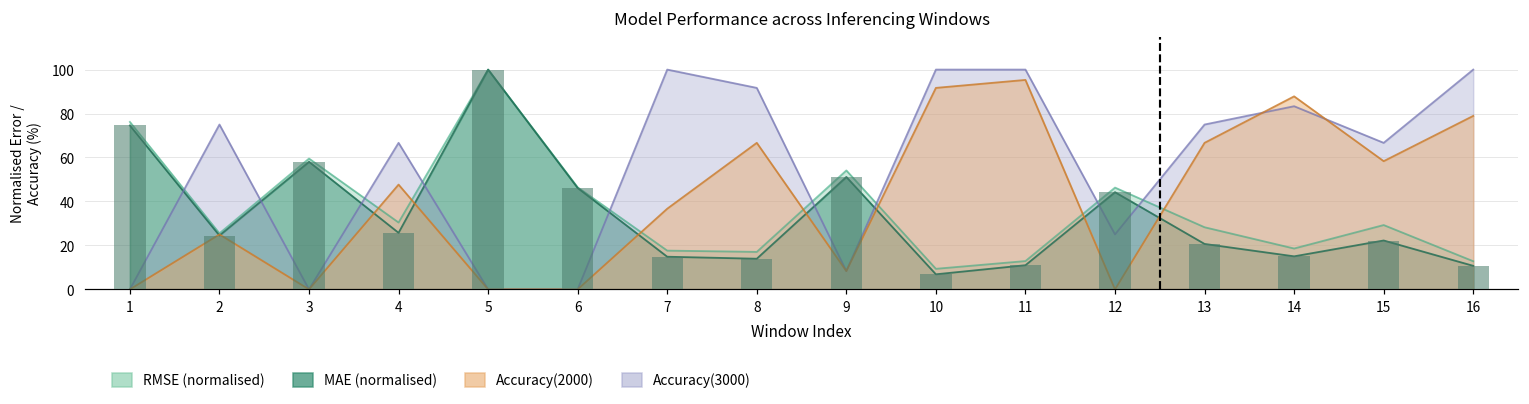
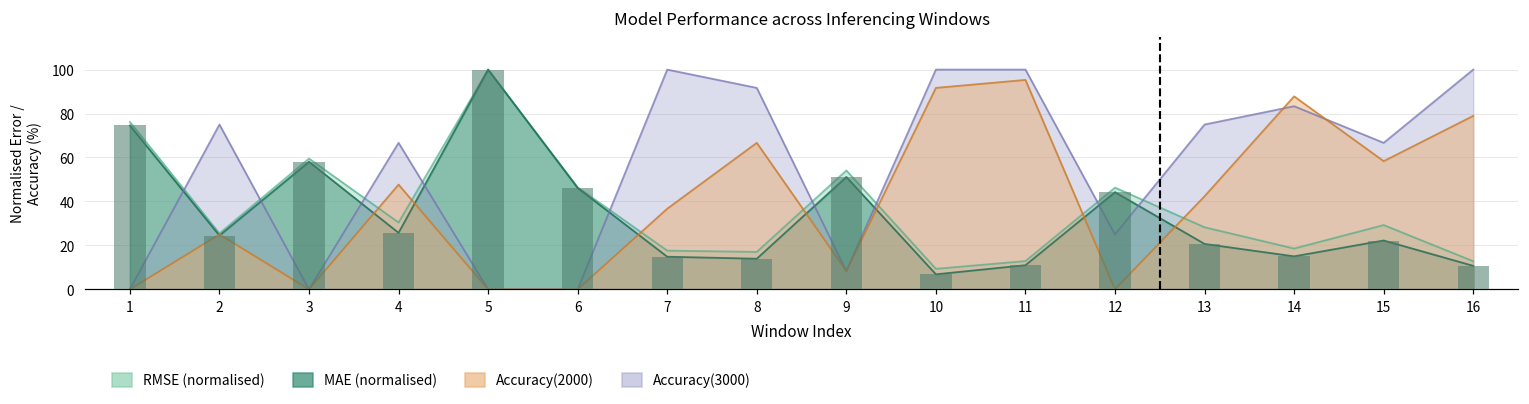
  {
    "Accuracy(2000)": {
      "4": 48,
      "7": 37,
      "8": 67,
      "10": 92,
      "11": 95,
      "12": 0,
-     "13": 67,
+     "13": 42,
      "14": 88,
      "15": 58,
      "16": 79
    }
  }
